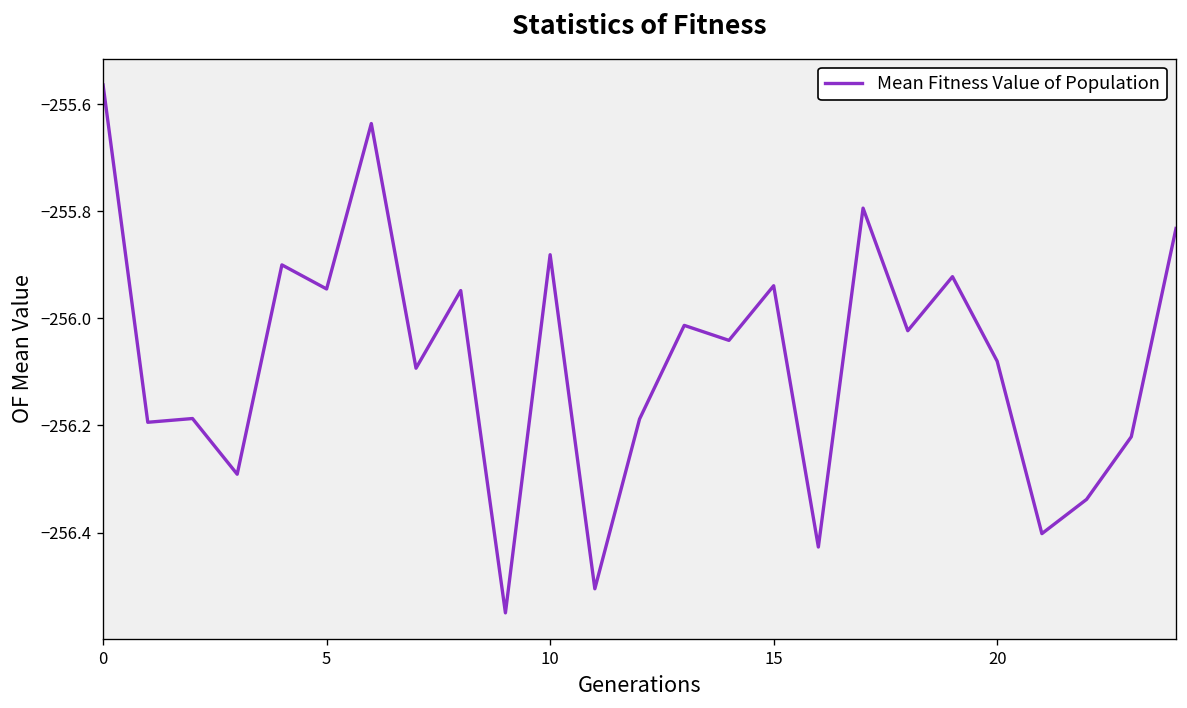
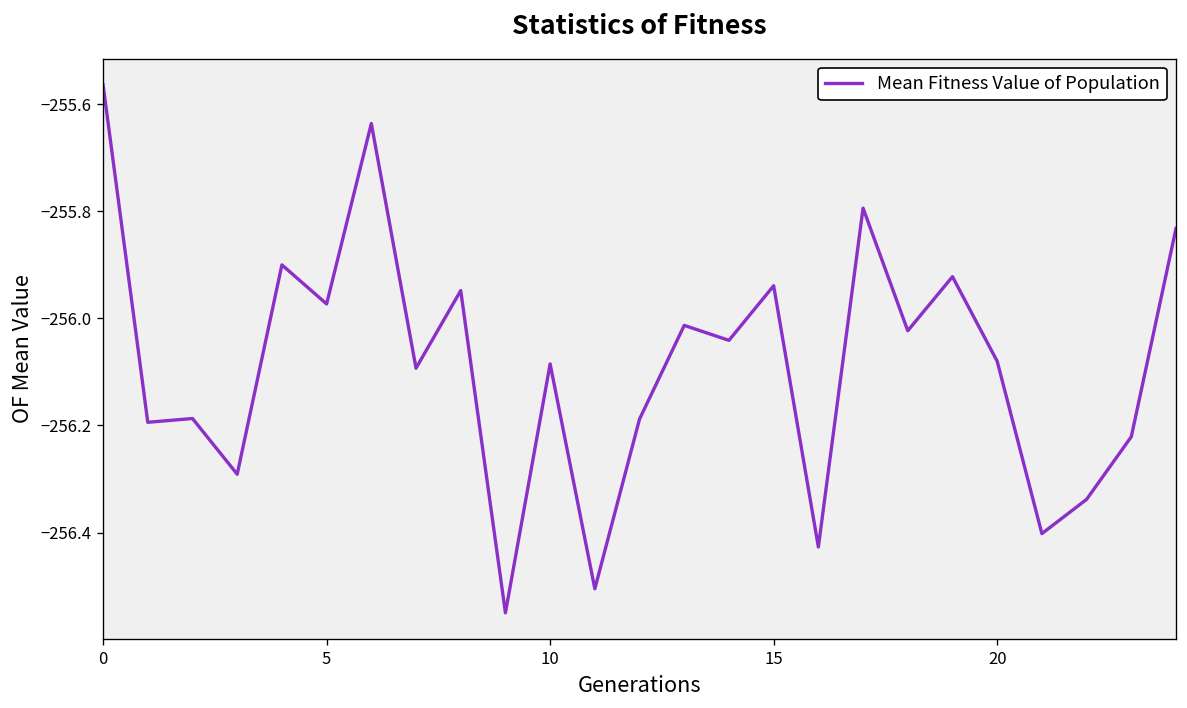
  {
    "0": -255.56,
-   "5": -255.95,
-   "10": -255.88,
+   "5": -255.97,
+   "10": -256.09,
    "15": -255.94,
    "20": -256.08
  }
